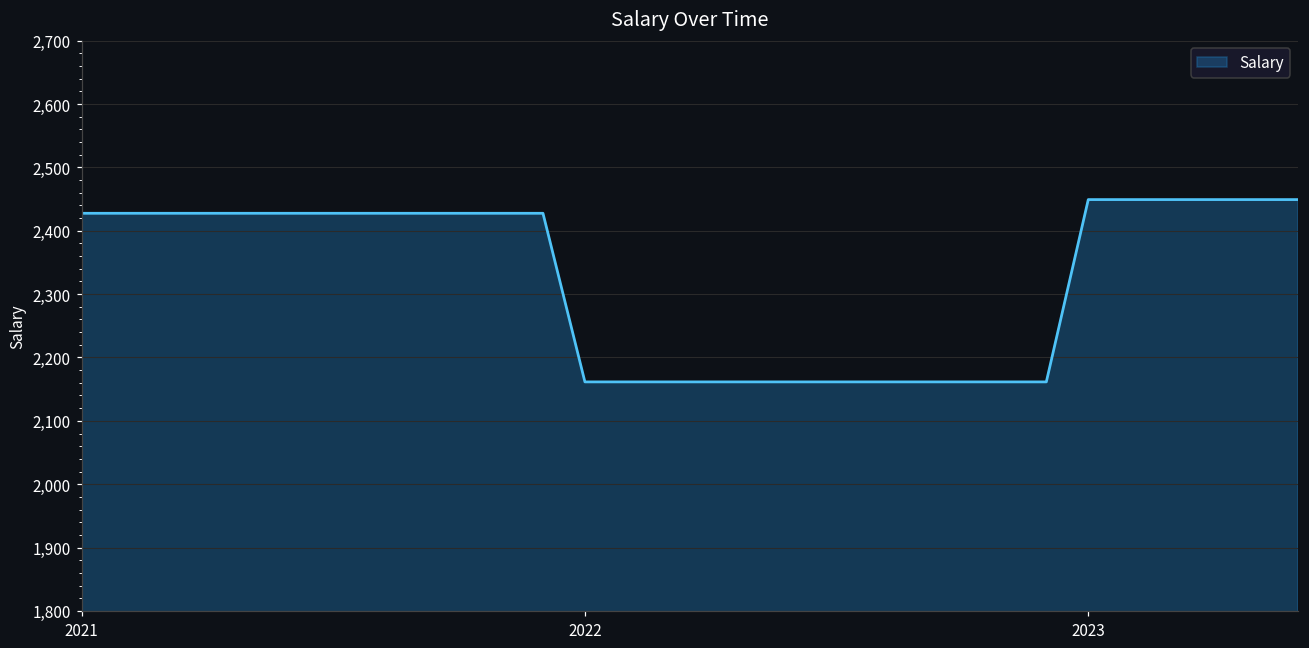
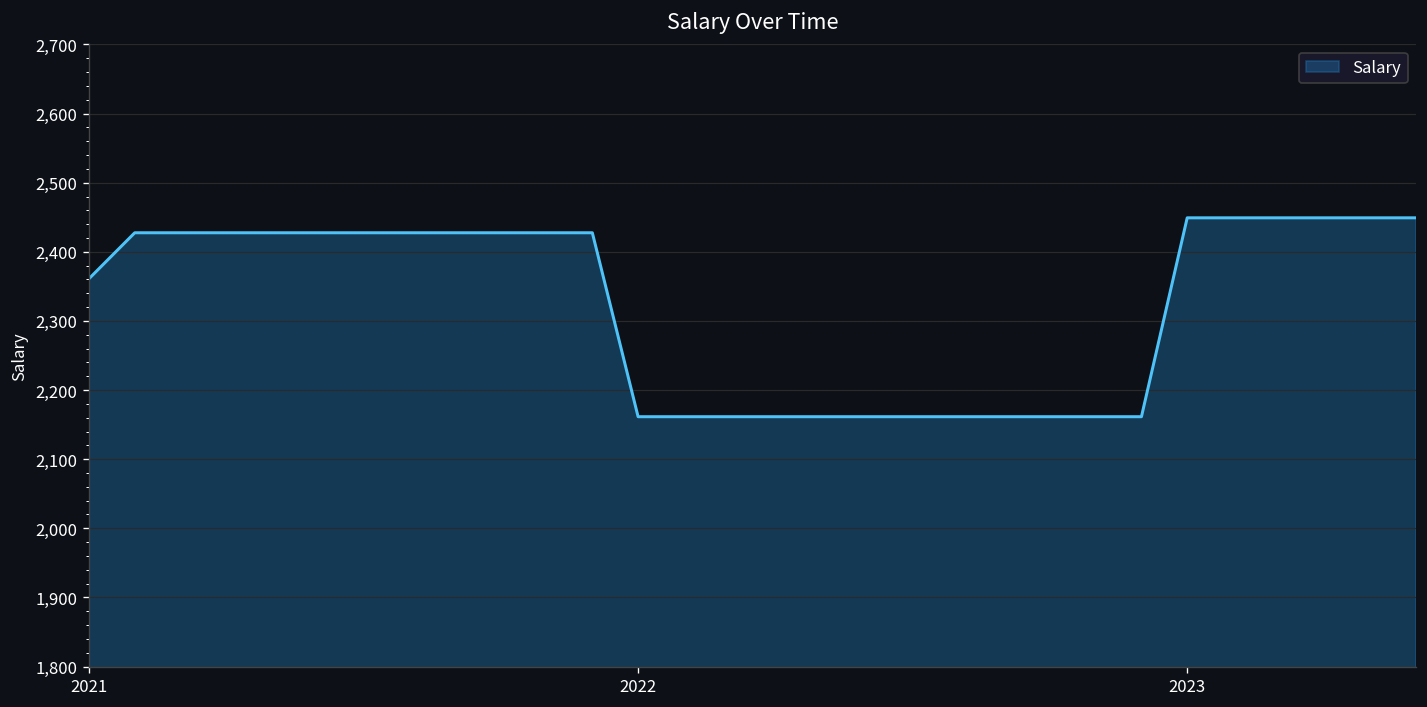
  {
-   "2021": "2,430",
+   "2021": "2,360",
    "2022": "2,160",
    "2023": "2,450"
  }
